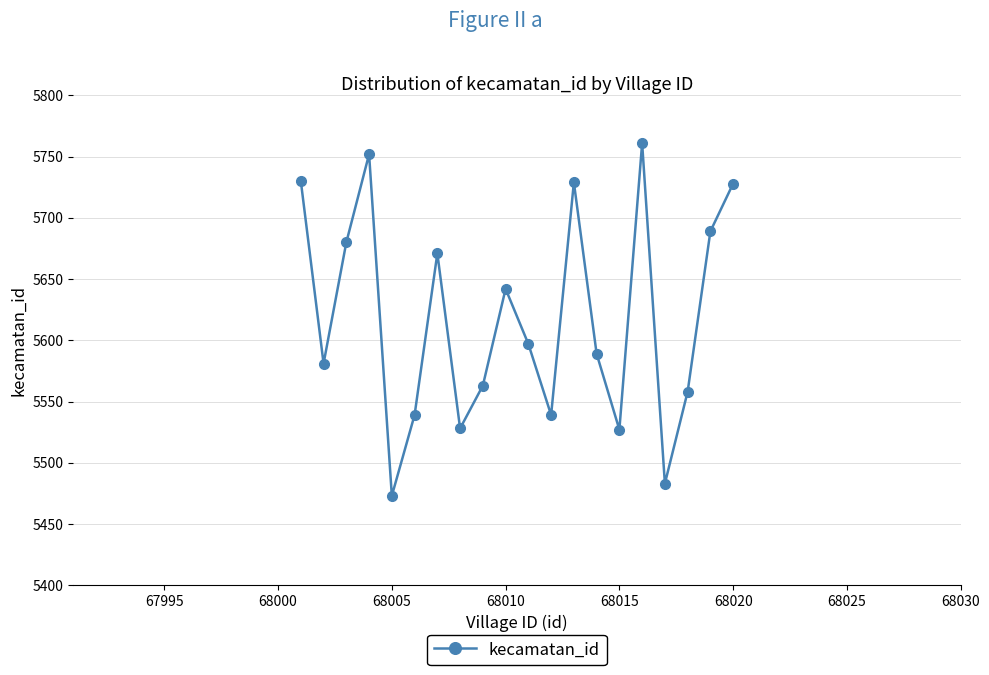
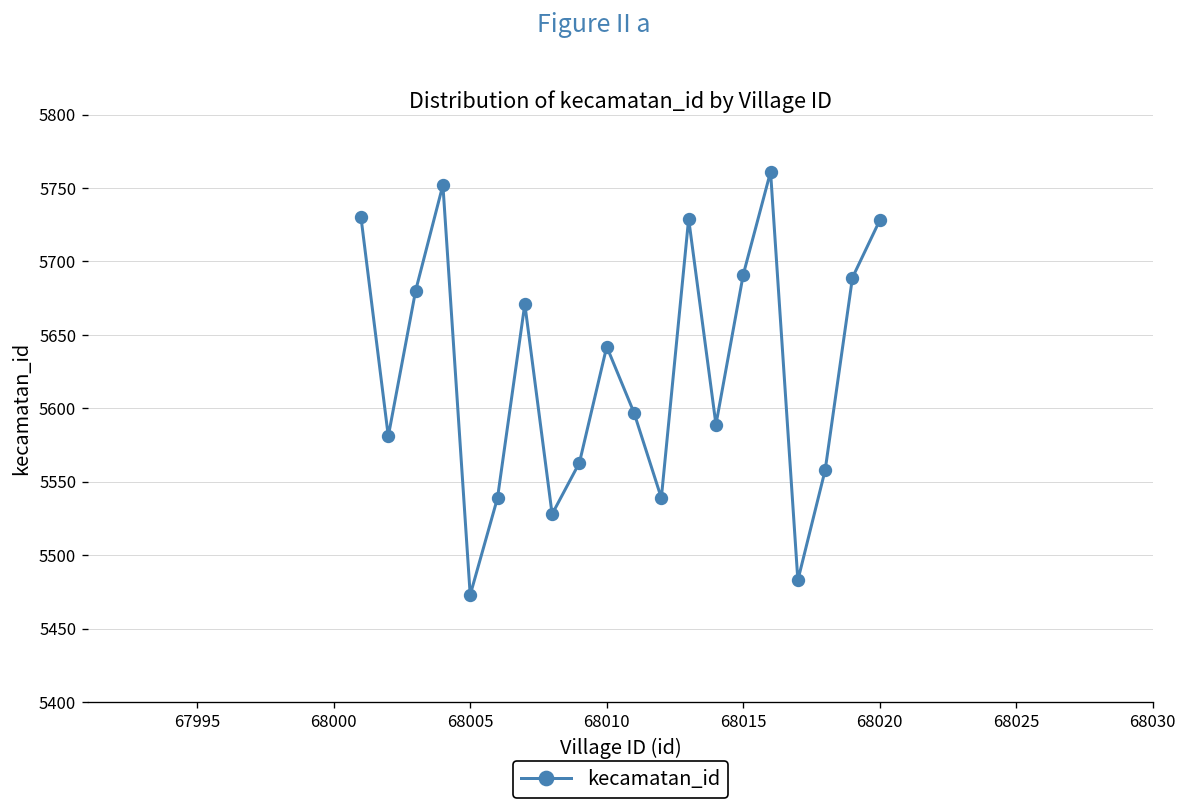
  {
    "68005": 5473,
    "68010": 5642,
-   "68015": 5527,
+   "68015": 5691,
    "68020": 5728
  }
